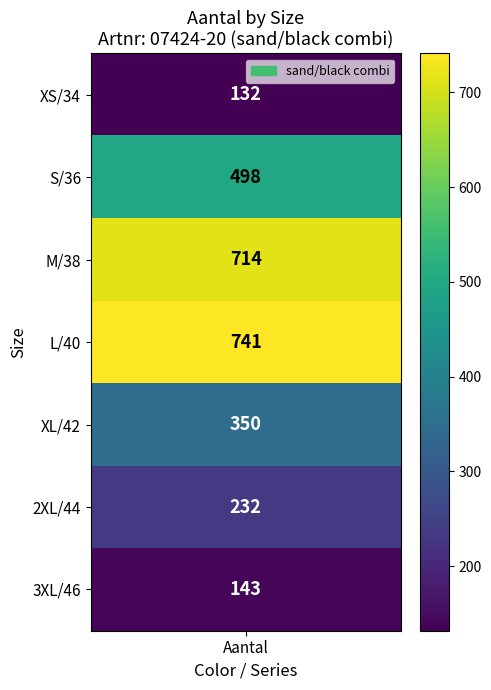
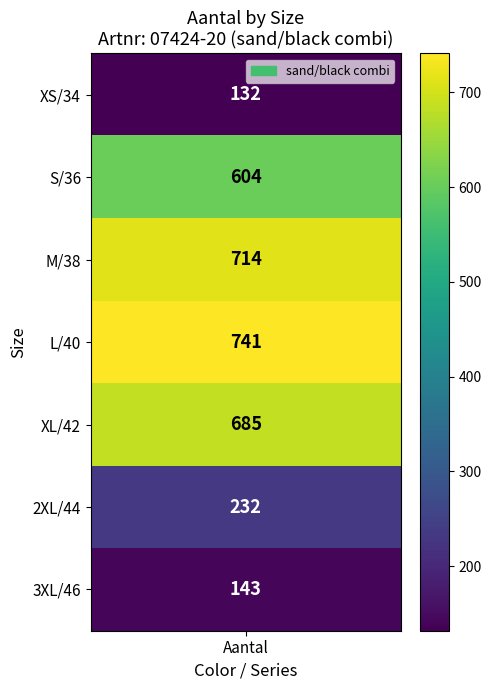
  {
    "XS/34": {
      "Aantal": 132
    },
    "S/36": {
-     "Aantal": 498
+     "Aantal": 604
    },
    "M/38": {
      "Aantal": 714
    },
    "L/40": {
      "Aantal": 741
    },
    "XL/42": {
-     "Aantal": 350
+     "Aantal": 685
    },
    "2XL/44": {
      "Aantal": 232
    },
    "3XL/46": {
      "Aantal": 143
    }
  }
